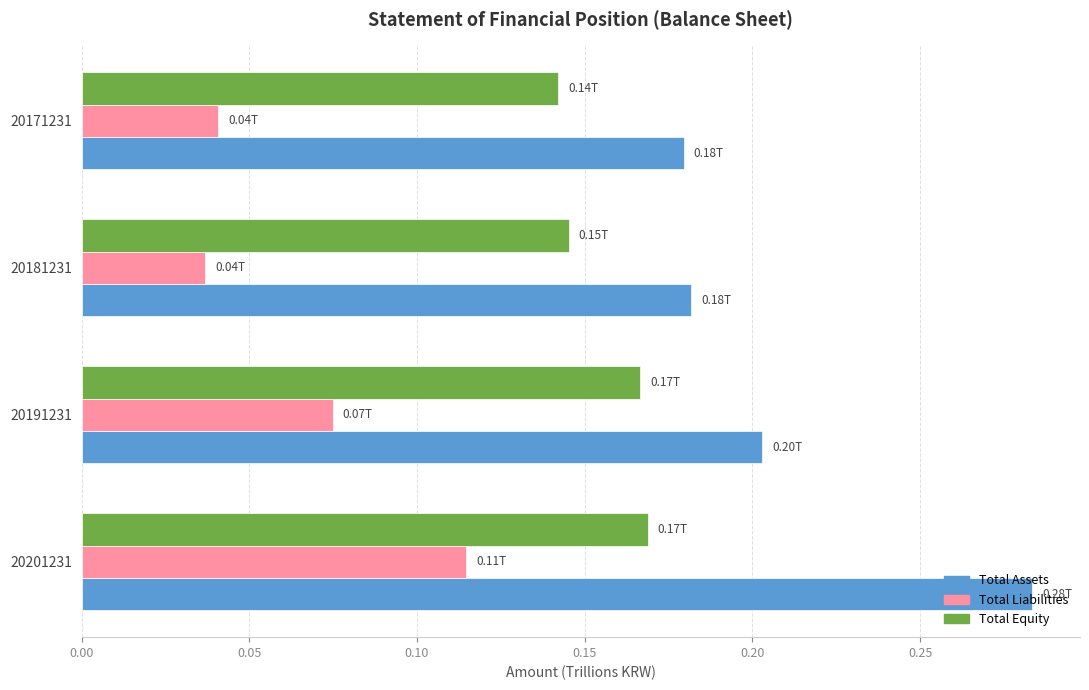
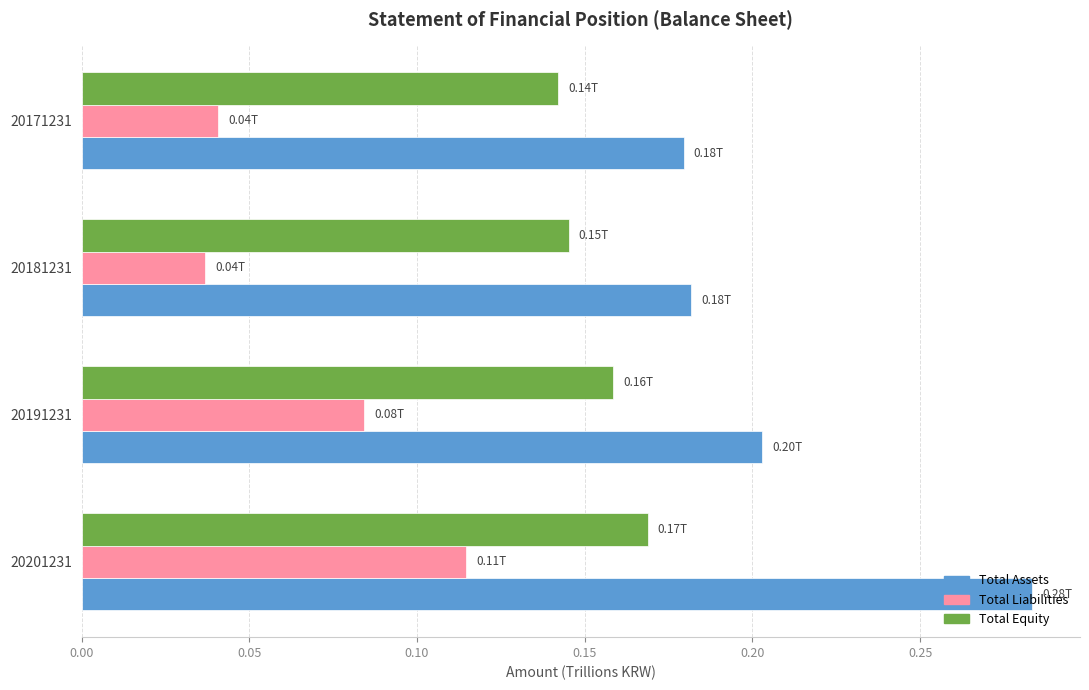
  {
    "Total Assets": {
      "20171231": "0.18T",
      "20181231": "0.18T",
      "20191231": "0.20T",
      "20201231": "0.28T"
    },
    "Total Liabilities": {
      "20171231": "0.04T",
      "20181231": "0.04T",
-     "20191231": "0.07T",
+     "20191231": "0.08T",
      "20201231": "0.11T"
    },
    "Total Equity": {
      "20171231": "0.14T",
      "20181231": "0.15T",
-     "20191231": "0.17T",
+     "20191231": "0.16T",
      "20201231": "0.17T"
    }
  }
